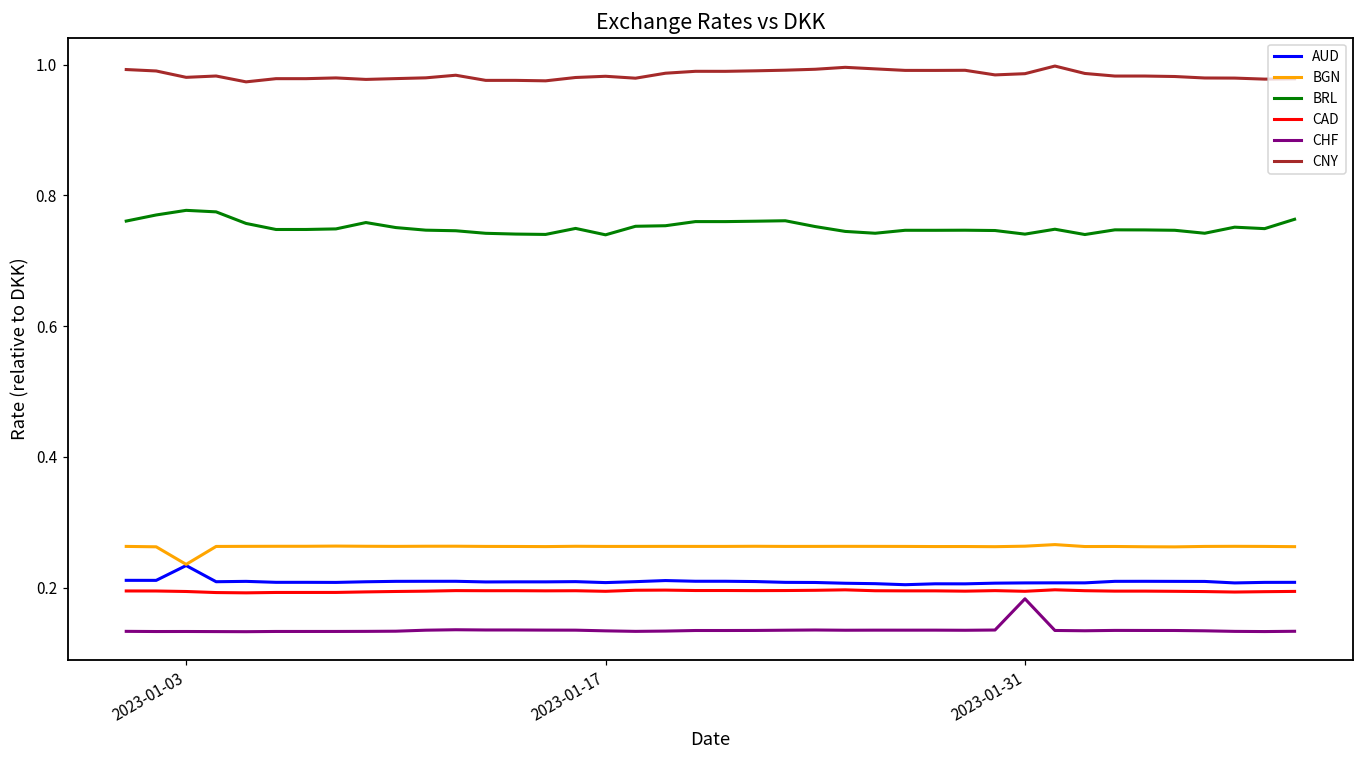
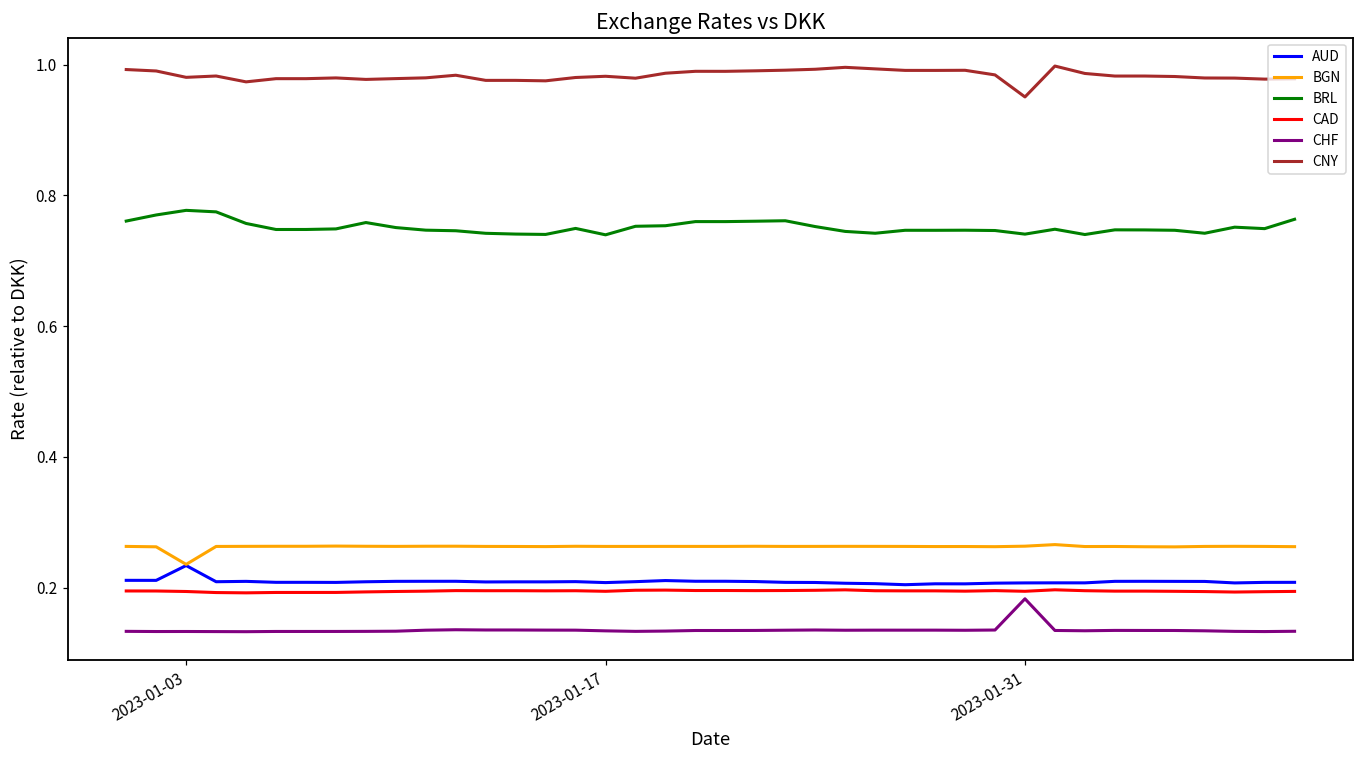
  {
    "AUD": {
      "2023-01-17": 0.21,
      "2023-01-31": 0.21
    },
    "BGN": {
      "2023-01-17": 0.26,
      "2023-01-31": 0.26
    },
    "BRL": {
      "2023-01-03": 0.78,
      "2023-01-17": 0.74,
      "2023-01-31": 0.74
    },
    "CAD": {
      "2023-01-03": 0.19,
      "2023-01-17": 0.19,
      "2023-01-31": 0.19
    },
    "CHF": {
      "2023-01-03": 0.13,
      "2023-01-17": 0.13,
      "2023-01-31": 0.18
    },
    "CNY": {
      "2023-01-03": 0.98,
      "2023-01-17": 0.98,
-     "2023-01-31": 0.99
+     "2023-01-31": 0.95
    }
  }
